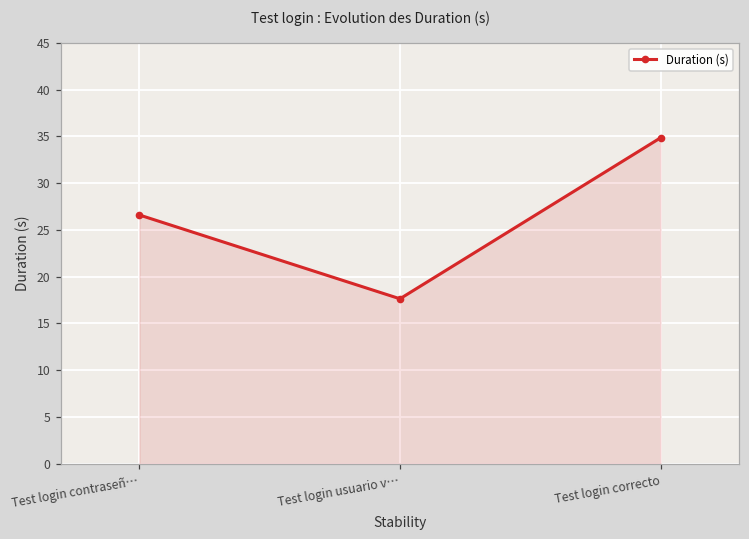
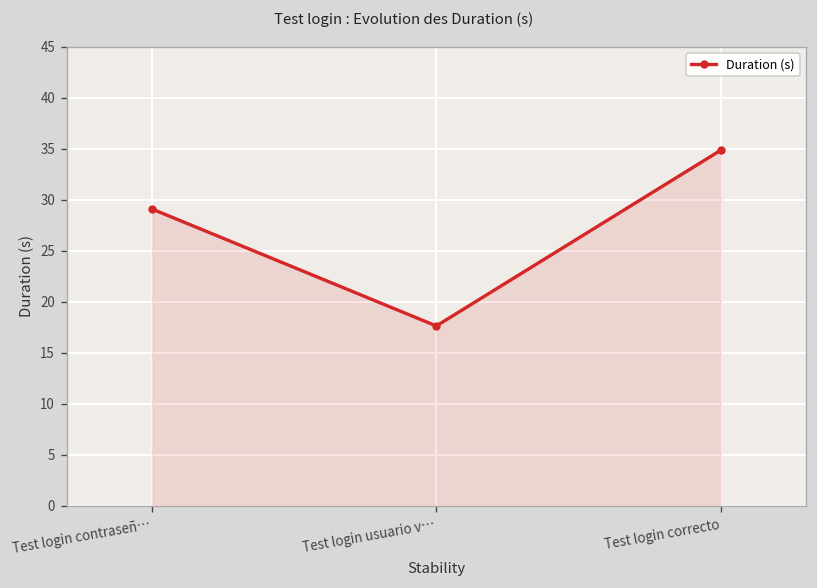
  {
-   "Test login contraseñ…": 27,
+   "Test login contraseñ…": 29,
    "Test login usuario v…": 18,
    "Test login correcto": 35
  }
